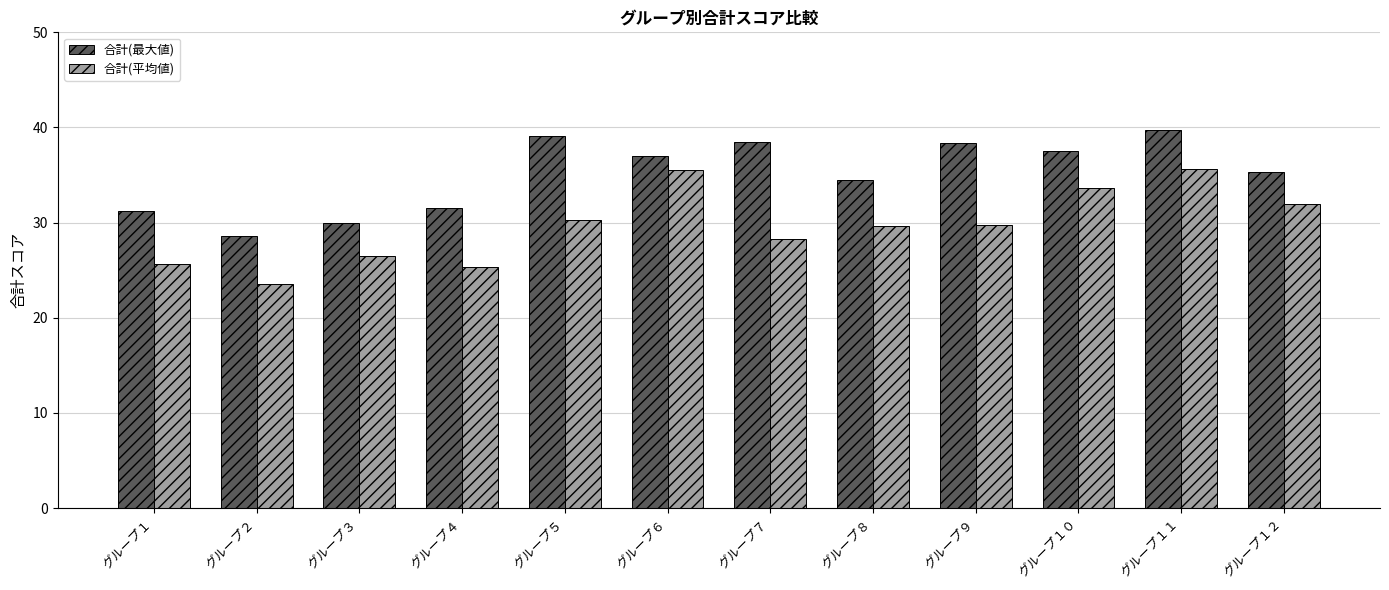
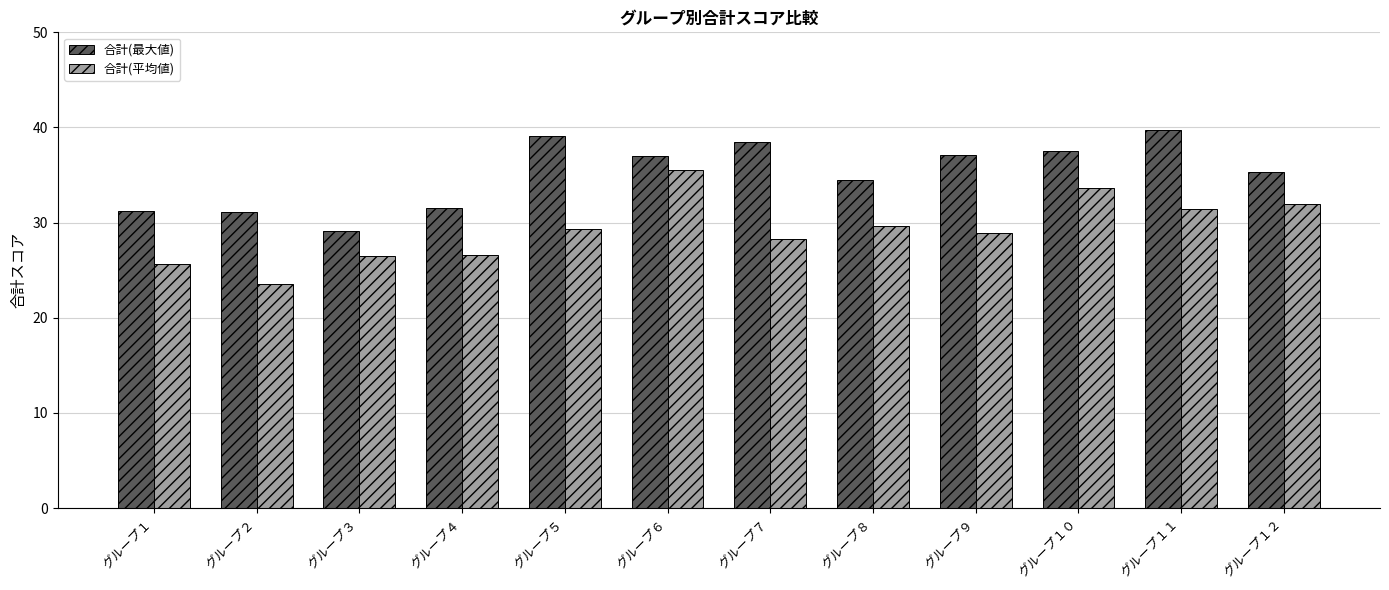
  {
    "合計(最大値)": {
      "グループ１": 31,
-     "グループ２": 29,
-     "グループ３": 30,
+     "グループ２": 31,
+     "グループ３": 29,
      "グループ４": 32,
      "グループ５": 39,
      "グループ６": 37,
      "グループ７": 39,
      "グループ８": 35,
-     "グループ９": 38,
+     "グループ９": 37,
      "グループ１０": 38,
      "グループ１１": 40,
      "グループ１２": 35
    },
    "合計(平均値)": {
      "グループ１": 26,
      "グループ２": 24,
      "グループ３": 27,
-     "グループ４": 25,
-     "グループ５": 30,
+     "グループ４": 27,
+     "グループ５": 29,
      "グループ６": 36,
      "グループ７": 28,
      "グループ８": 30,
-     "グループ９": 30,
+     "グループ９": 29,
      "グループ１０": 34,
-     "グループ１１": 36,
+     "グループ１１": 31,
      "グループ１２": 32
    }
  }
